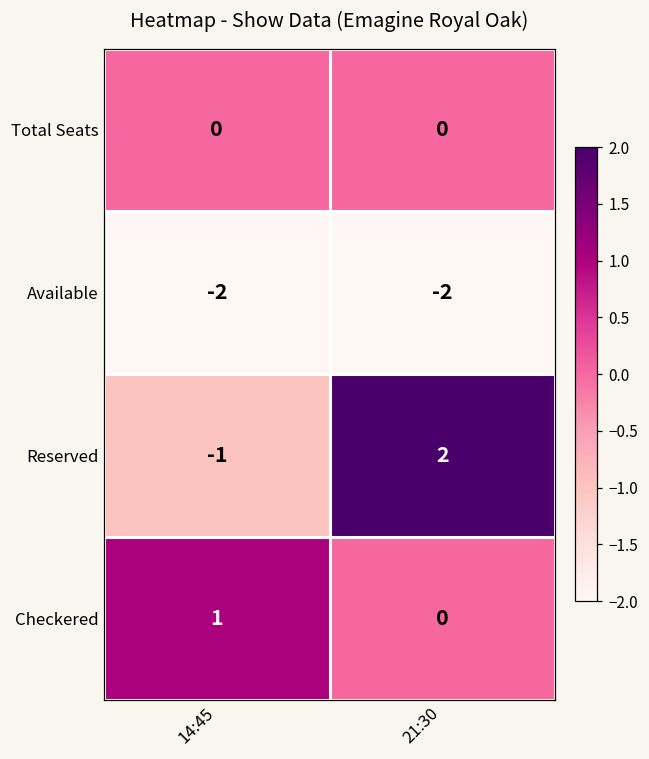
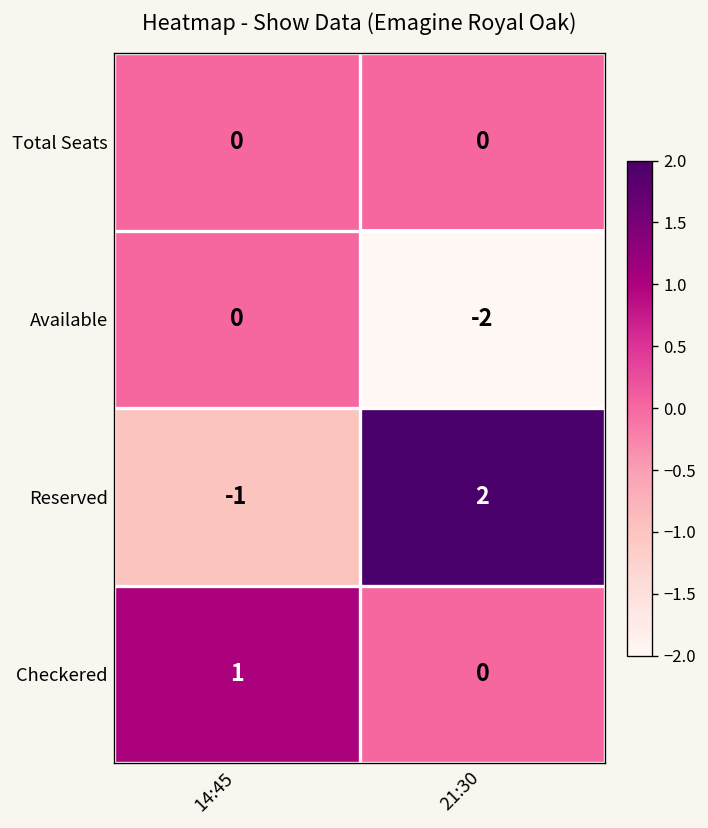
  {
    "Total Seats": {
      "14:45": 0,
      "21:30": 0
    },
    "Available": {
-     "14:45": -2,
+     "14:45": 0,
      "21:30": -2
    },
    "Reserved": {
      "14:45": -1,
      "21:30": 2
    },
    "Checkered": {
      "14:45": 1,
      "21:30": 0
    }
  }
